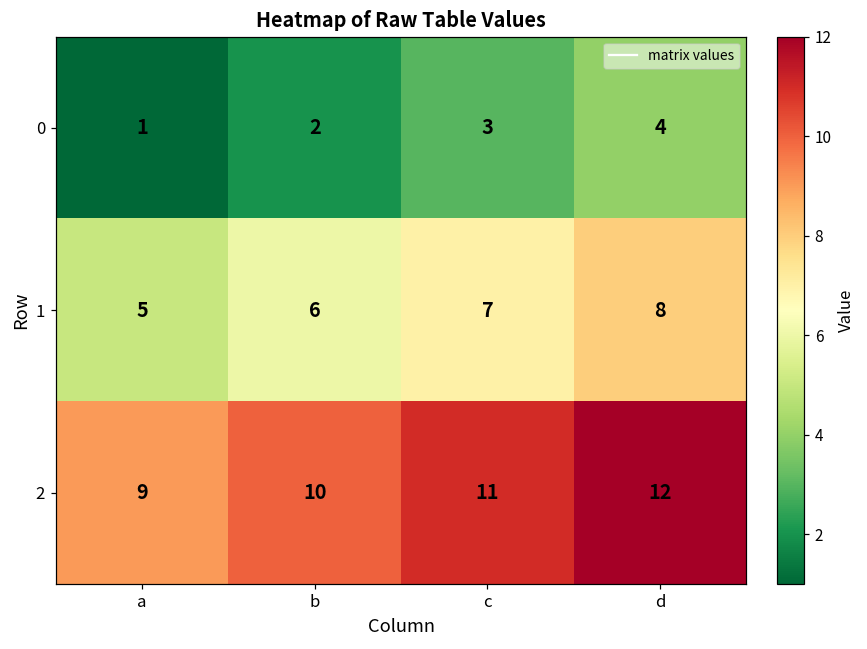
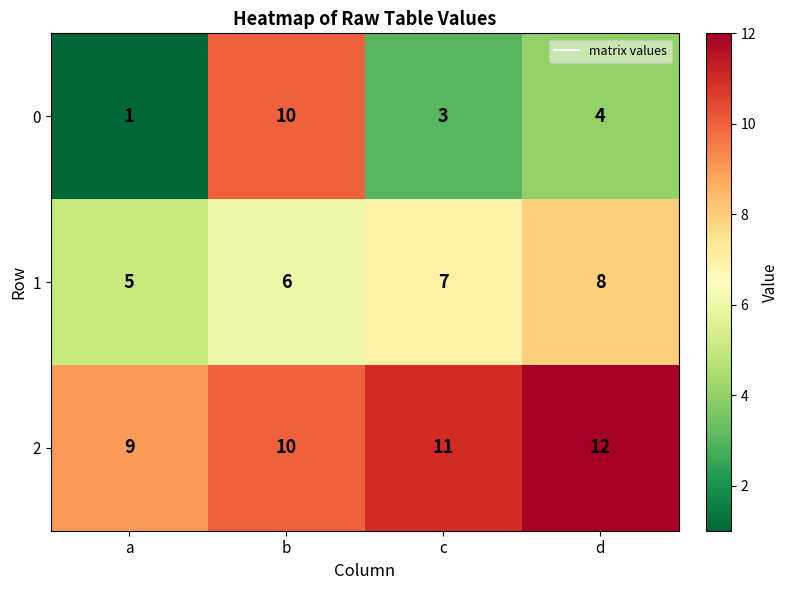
  {
    "0": {
      "a": 1,
-     "b": 2,
+     "b": 10,
      "c": 3,
      "d": 4
    },
    "1": {
      "a": 5,
      "b": 6,
      "c": 7,
      "d": 8
    },
    "2": {
      "a": 9,
      "b": 10,
      "c": 11,
      "d": 12
    }
  }
